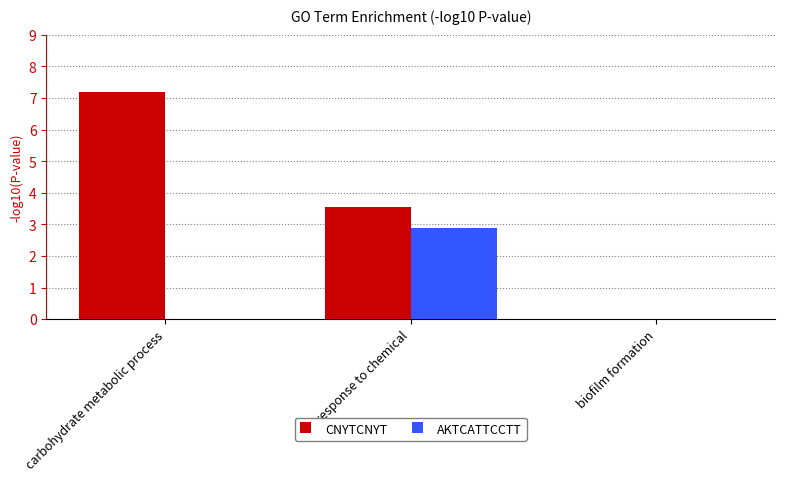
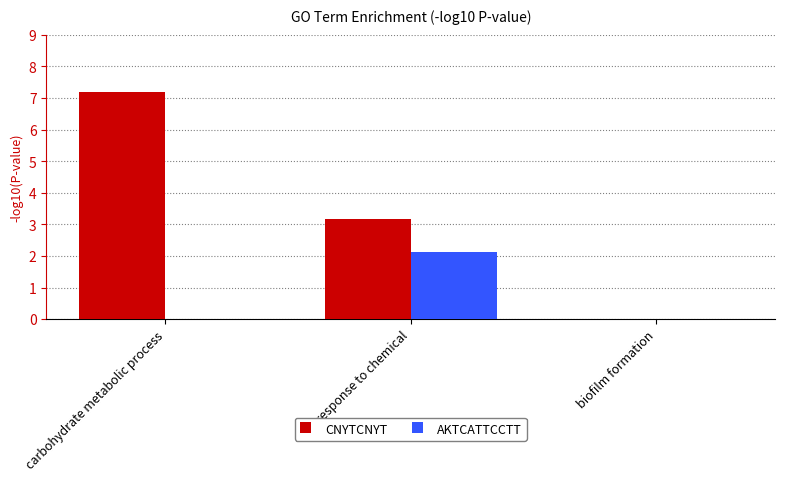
  {
    "CNYTCNYT": {
      "carbohydrate metabolic process": 7.2,
-     "response to chemical": 3.5,
+     "response to chemical": 3.2,
      "biofilm formation": 0.0
    },
    "AKTCATTCCTT": {
      "carbohydrate metabolic process": 0.0,
-     "response to chemical": 2.9,
+     "response to chemical": 2.1,
      "biofilm formation": 0.0
    }
  }
